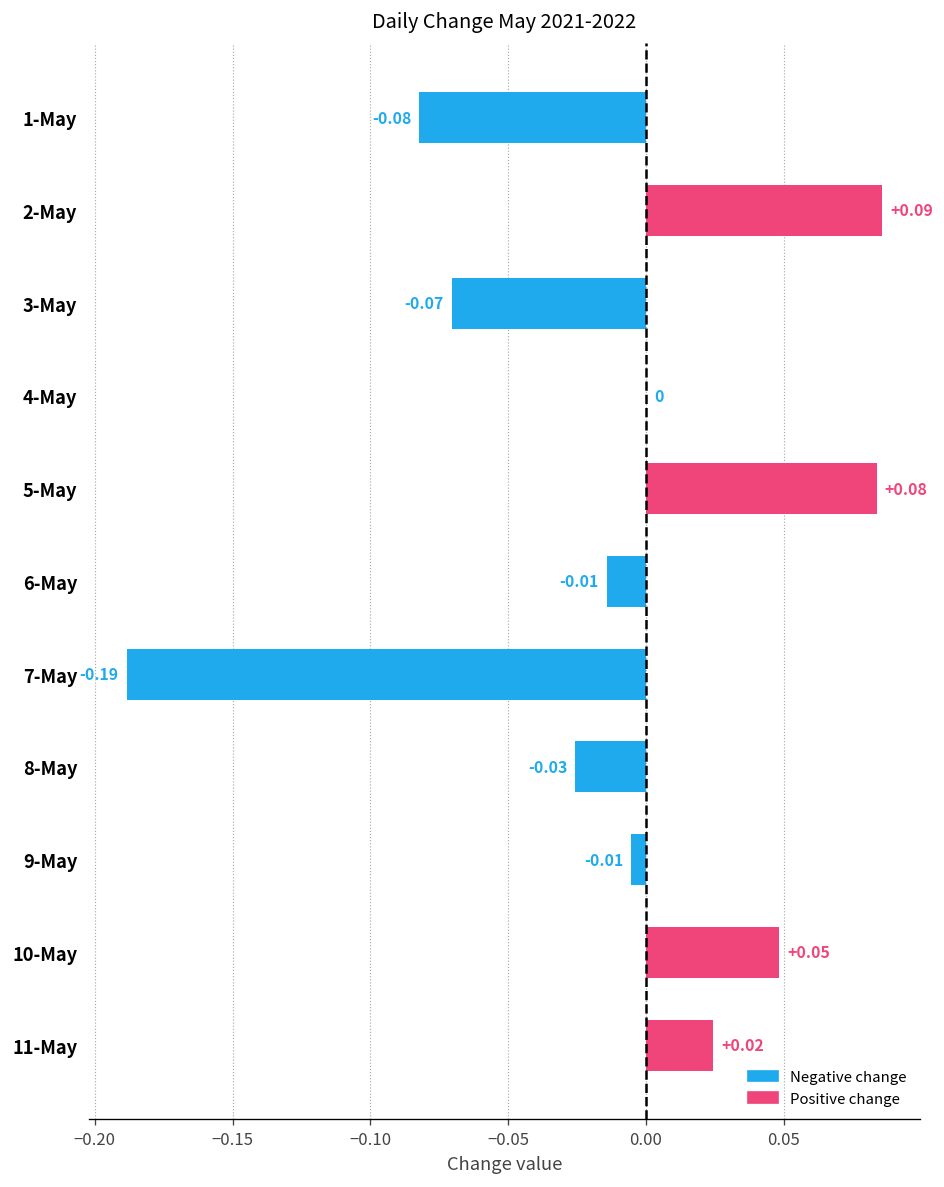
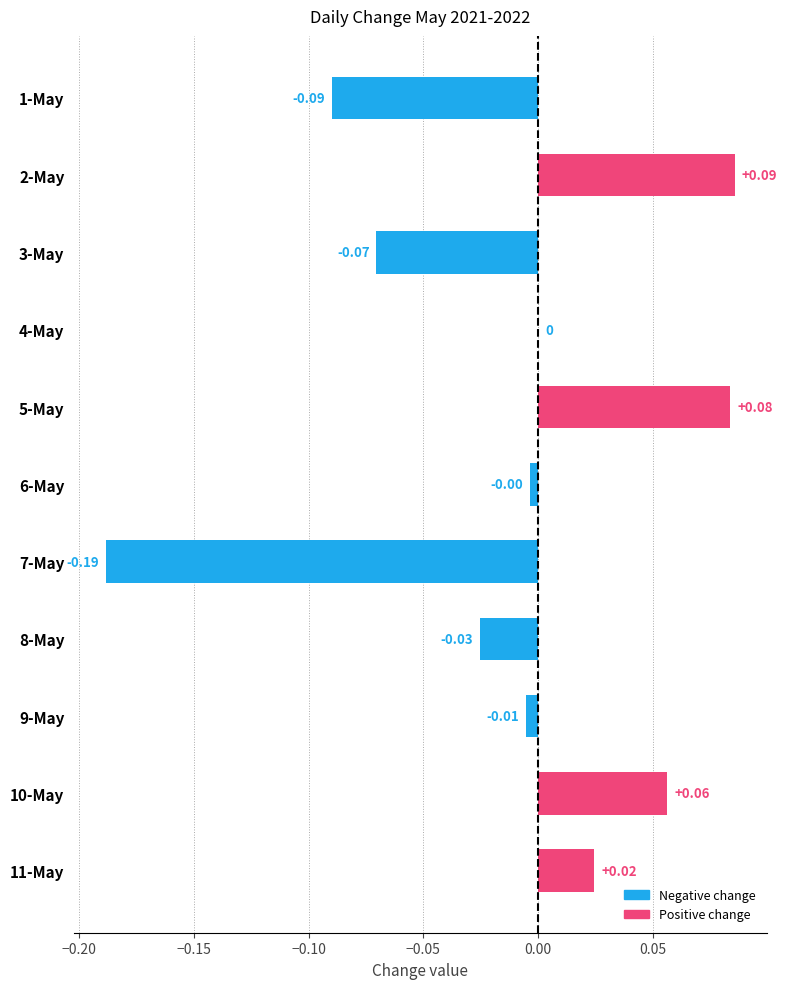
  {
-   "1-May": "-0.08",
+   "1-May": "-0.09",
    "2-May": "+0.09",
    "3-May": "-0.07",
    "4-May": "0",
    "5-May": "+0.08",
-   "6-May": "-0.01",
+   "6-May": "-0.00",
    "7-May": "-0.19",
    "8-May": "-0.03",
    "9-May": "-0.01",
-   "10-May": "+0.05",
+   "10-May": "+0.06",
    "11-May": "+0.02"
  }
